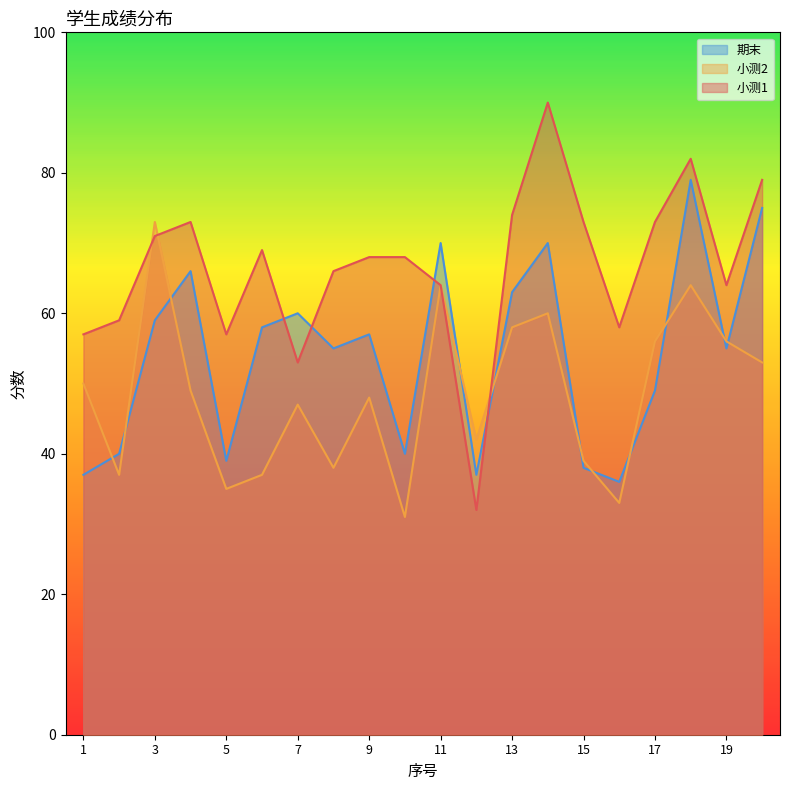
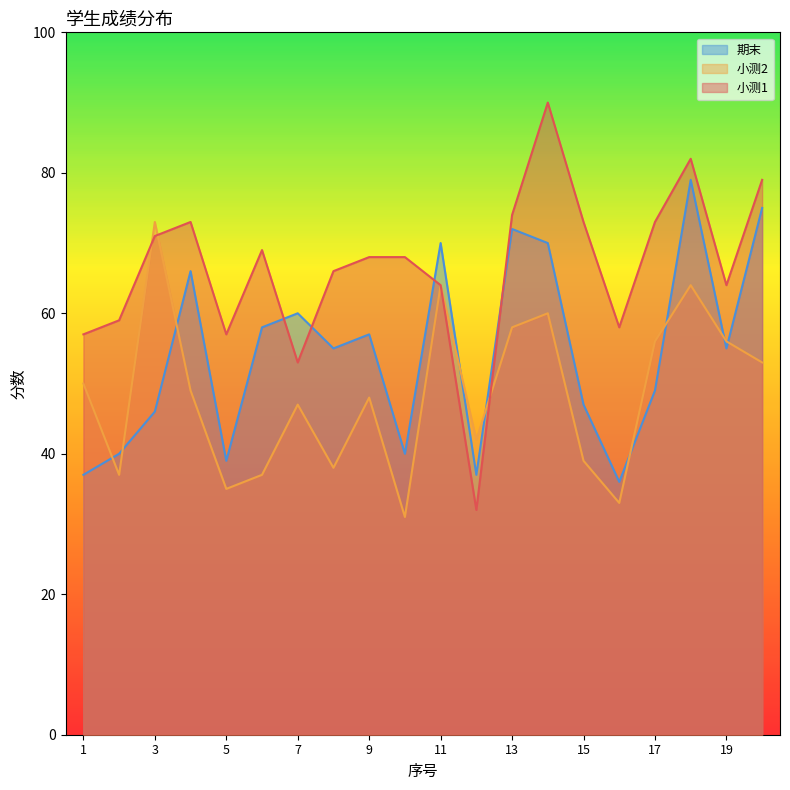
  {
    "期末": {
      "1": 37,
-     "3": 59,
+     "3": 46,
      "5": 39,
      "7": 60,
      "9": 57,
      "11": 70,
-     "13": 63,
-     "15": 38,
+     "13": 72,
+     "15": 47,
      "17": 49,
      "19": 55
    }
  }
